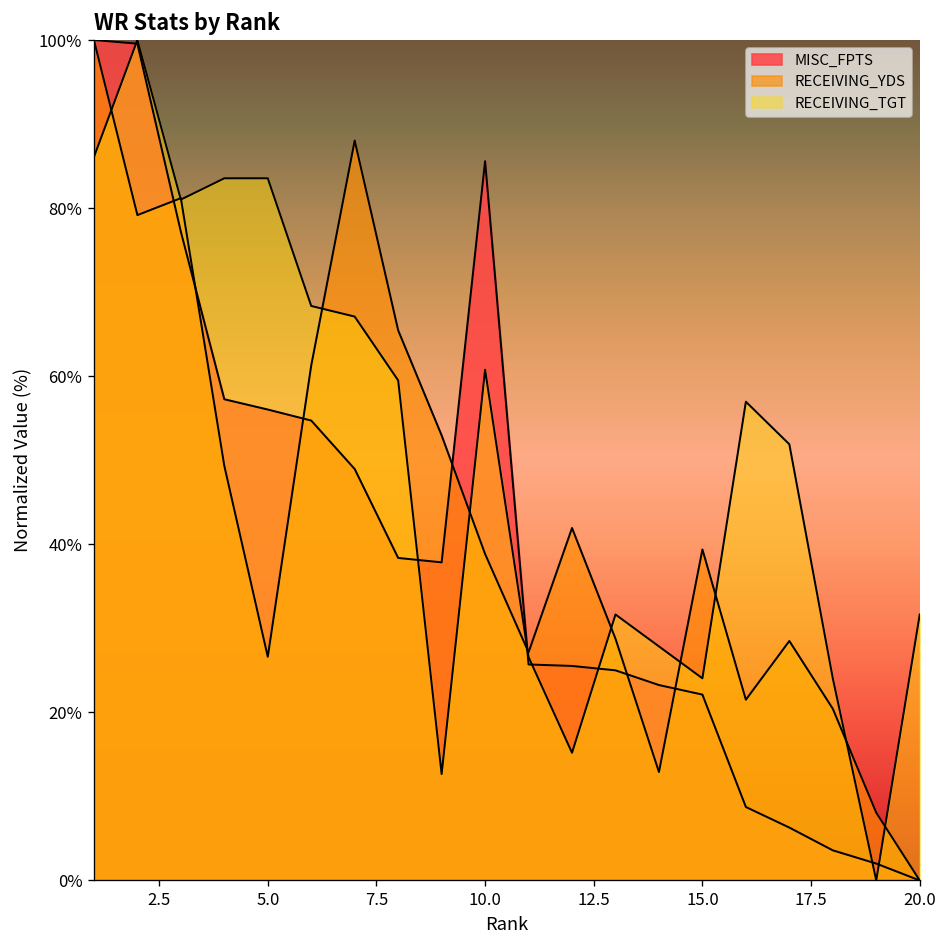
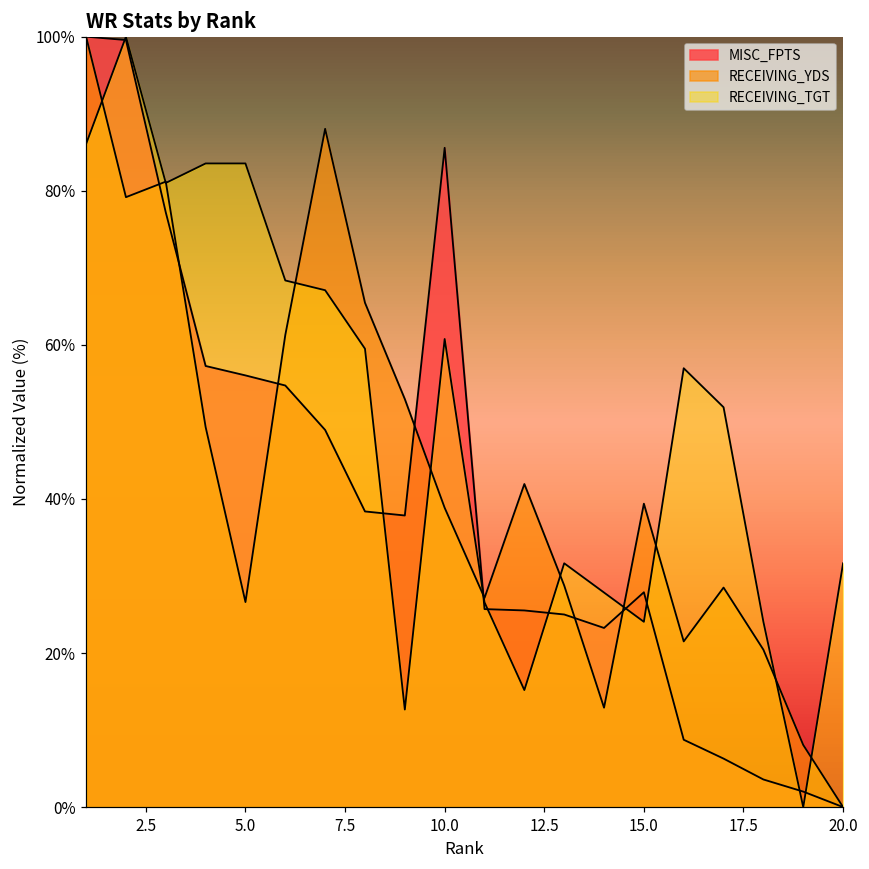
  {
    "MISC_FPTS": {
      "5.0": "56%",
      "10.0": "86%",
-     "15.0": "22%"
+     "15.0": "28%"
    }
  }
